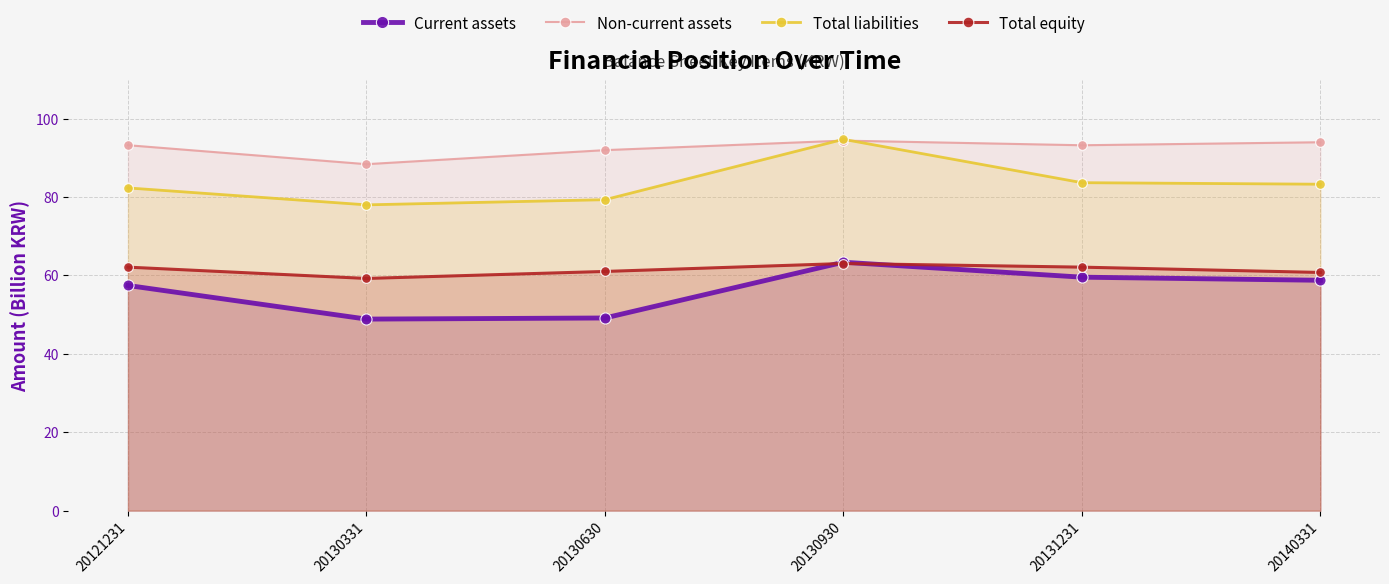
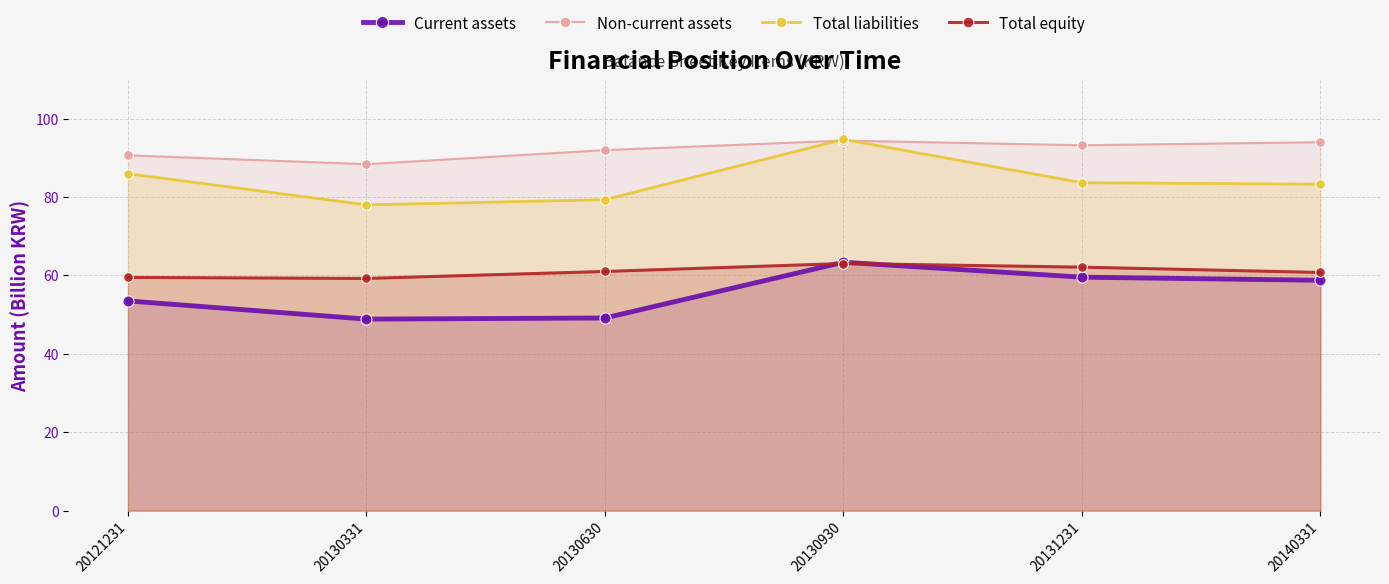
  {
    "Current assets": {
-     "20121231": 57,
+     "20121231": 54,
      "20130331": 49,
      "20130630": 49,
      "20131231": 60,
      "20140331": 59
    },
    "Non-current assets": {
-     "20121231": 93,
+     "20121231": 91,
      "20130331": 88,
      "20130630": 92,
      "20131231": 93,
      "20140331": 94
    },
    "Total liabilities": {
-     "20121231": 82,
+     "20121231": 86,
      "20130331": 78,
      "20130630": 79,
      "20131231": 84,
      "20140331": 83
    },
    "Total equity": {
-     "20121231": 62,
+     "20121231": 60,
      "20130331": 59,
      "20130630": 61,
      "20131231": 62,
      "20140331": 61
    }
  }
